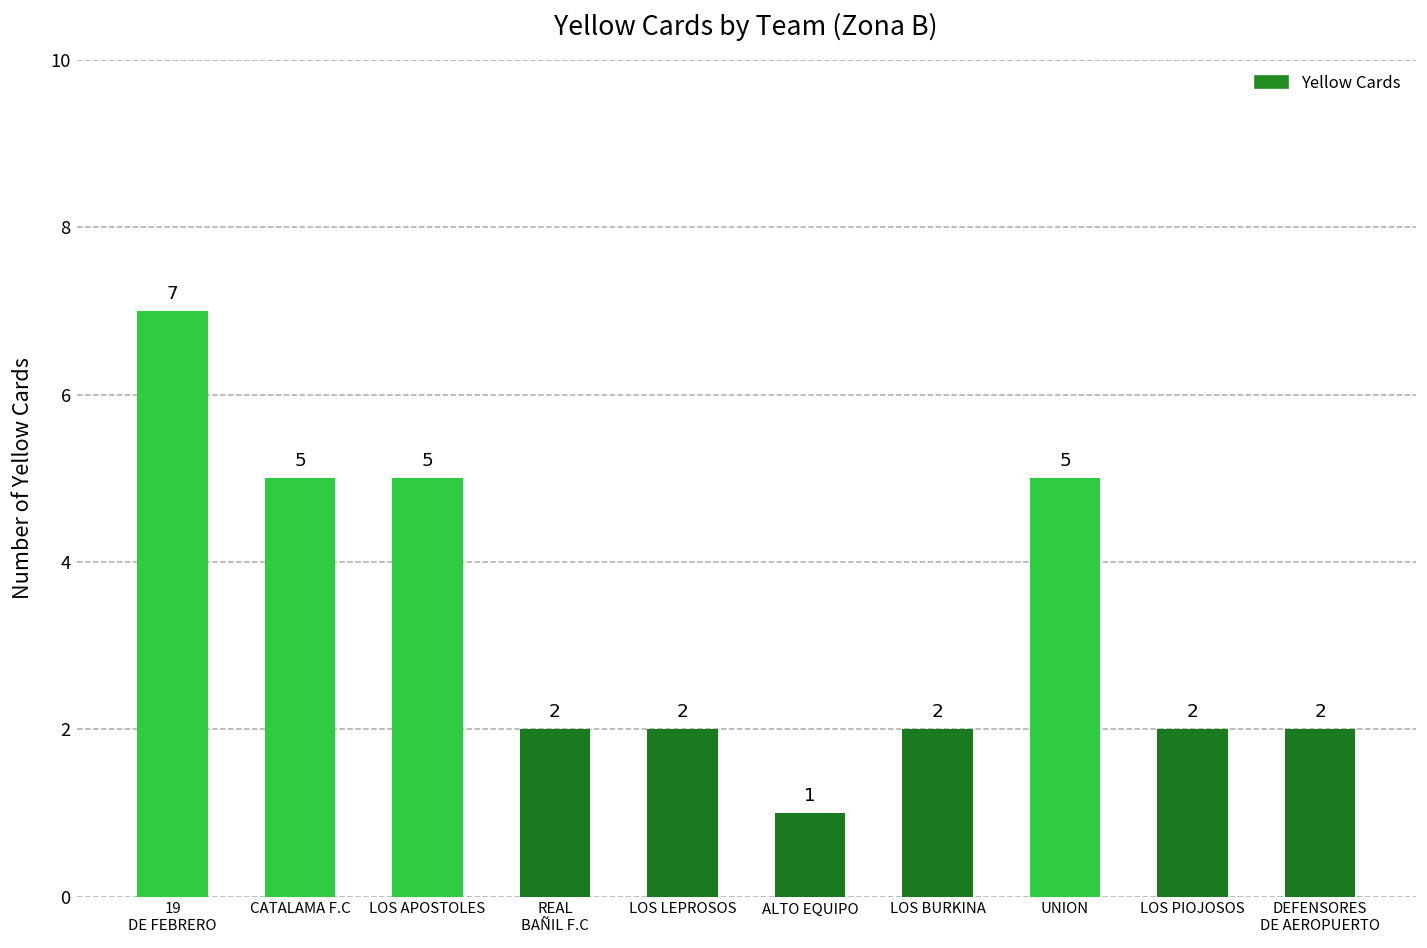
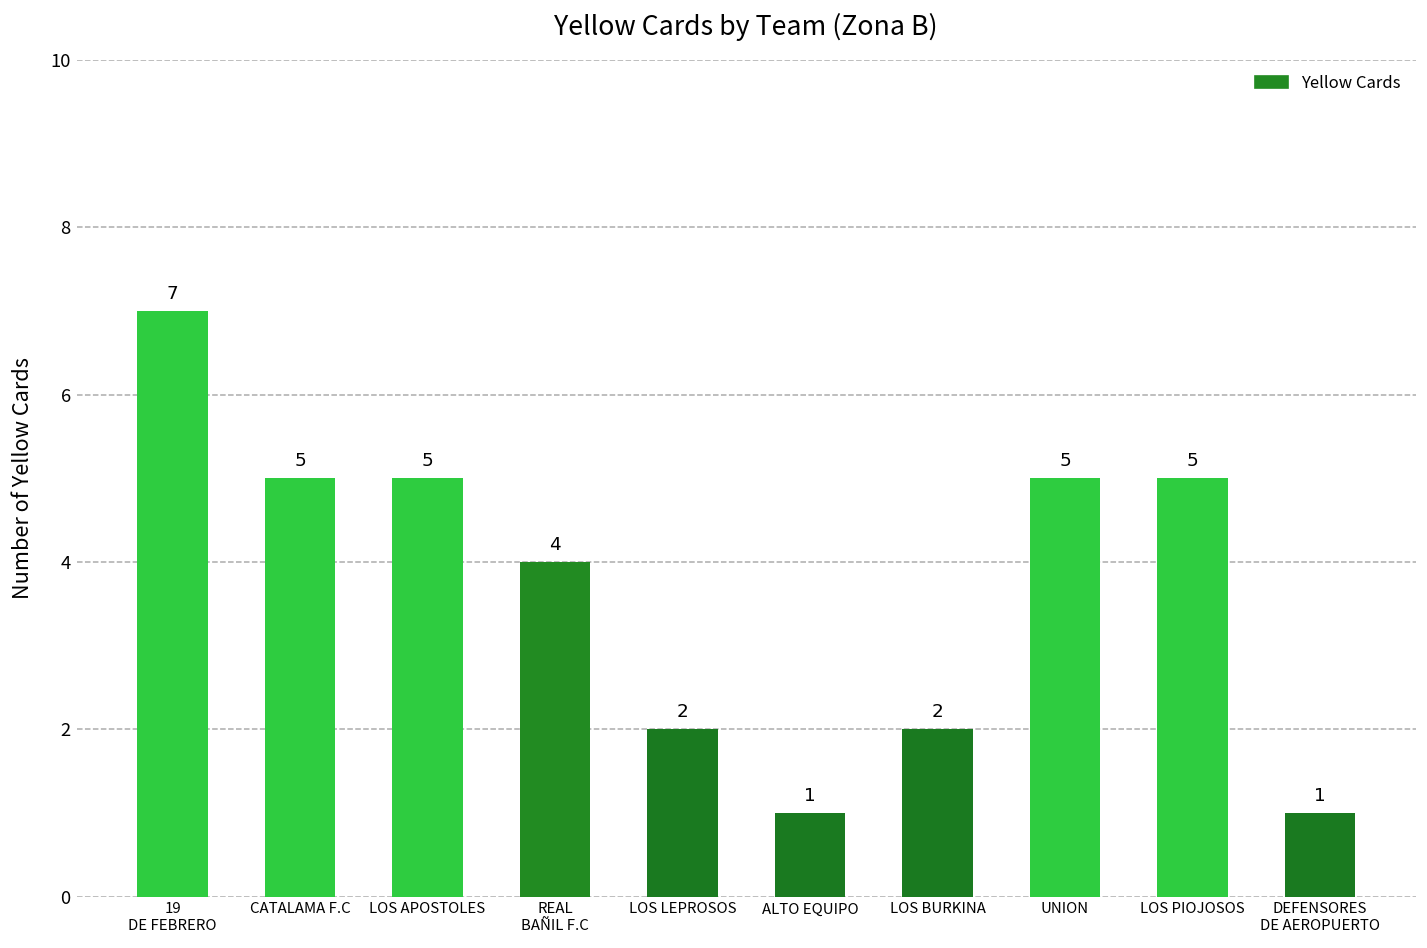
  {
    "19 DE FEBRERO": 7,
    "CATALAMA F.C": 5,
    "LOS APOSTOLES": 5,
-   "REAL BAÑIL F.C": 2,
+   "REAL BAÑIL F.C": 4,
    "LOS LEPROSOS": 2,
    "ALTO EQUIPO": 1,
    "LOS BURKINA": 2,
    "UNION": 5,
-   "LOS PIOJOSOS": 2,
-   "DEFENSORES DE AEROPUERTO": 2
+   "LOS PIOJOSOS": 5,
+   "DEFENSORES DE AEROPUERTO": 1
  }
